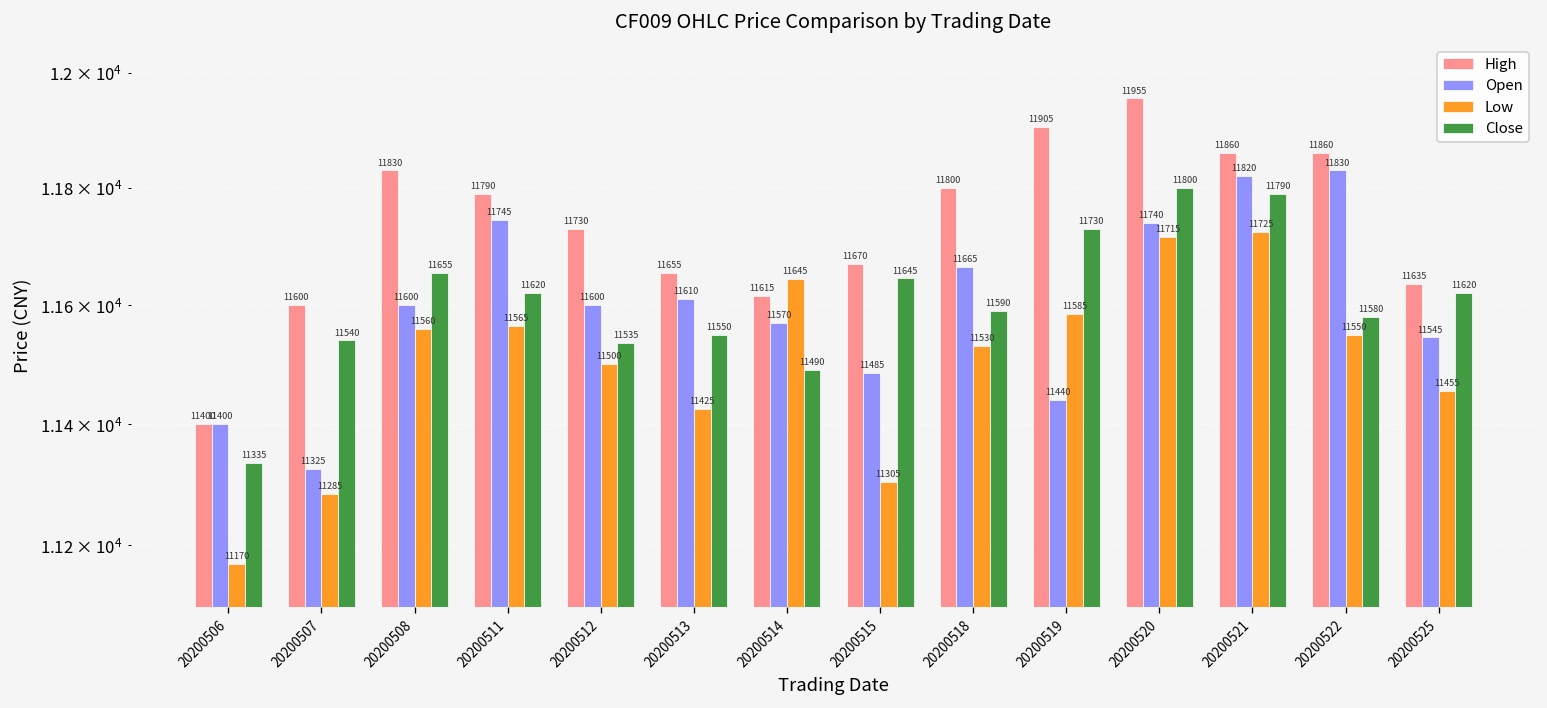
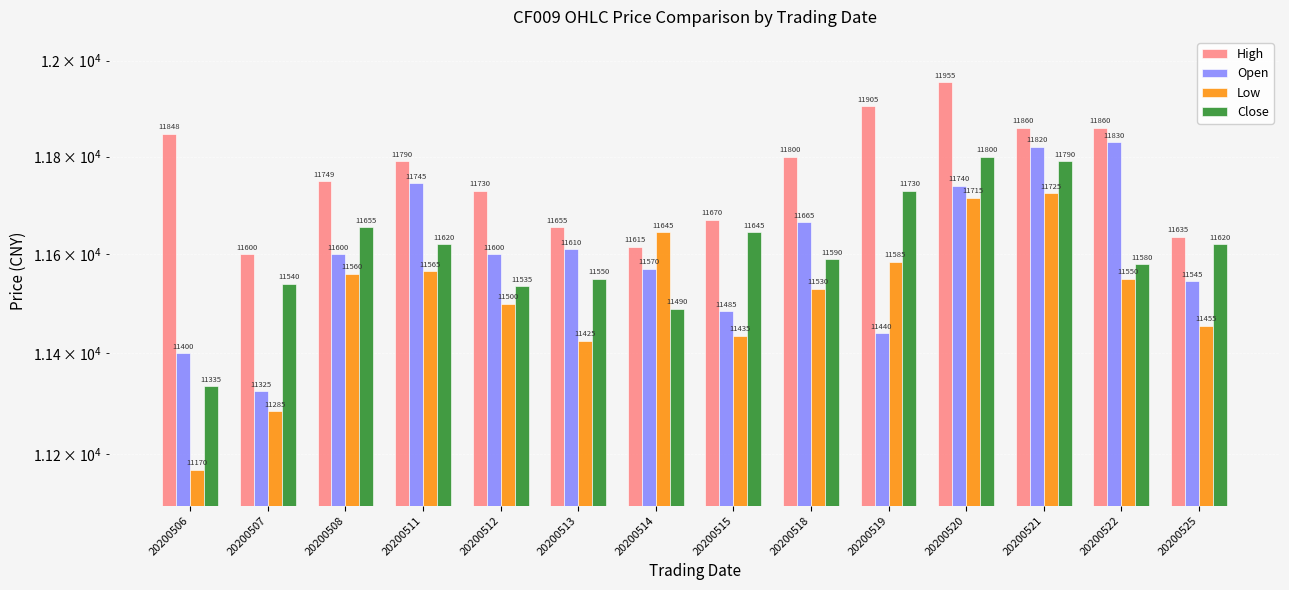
  {
    "High": {
-     "20200506": 11400,
+     "20200506": 11848,
      "20200507": 11600,
-     "20200508": 11830,
+     "20200508": 11749,
      "20200511": 11790,
      "20200512": 11730,
      "20200513": 11655,
      "20200514": 11615,
      "20200515": 11670,
      "20200518": 11800,
      "20200519": 11905,
      "20200520": 11955,
      "20200521": 11860,
      "20200522": 11860,
      "20200525": 11635
    },
    "Open": {
      "20200506": 11400,
      "20200507": 11325,
      "20200508": 11600,
      "20200511": 11745,
      "20200512": 11600,
      "20200513": 11610,
      "20200514": 11570,
      "20200515": 11485,
      "20200518": 11665,
      "20200519": 11440,
      "20200520": 11740,
      "20200521": 11820,
      "20200522": 11830,
      "20200525": 11545
    },
    "Low": {
      "20200506": 11170,
      "20200507": 11285,
      "20200508": 11560,
      "20200511": 11565,
      "20200512": 11500,
      "20200513": 11425,
      "20200514": 11645,
-     "20200515": 11305,
+     "20200515": 11435,
      "20200518": 11530,
      "20200519": 11585,
      "20200520": 11715,
      "20200521": 11725,
      "20200522": 11550,
      "20200525": 11455
    },
    "Close": {
      "20200506": 11335,
      "20200507": 11540,
      "20200508": 11655,
      "20200511": 11620,
      "20200512": 11535,
      "20200513": 11550,
      "20200514": 11490,
      "20200515": 11645,
      "20200518": 11590,
      "20200519": 11730,
      "20200520": 11800,
      "20200521": 11790,
      "20200522": 11580,
      "20200525": 11620
    }
  }
